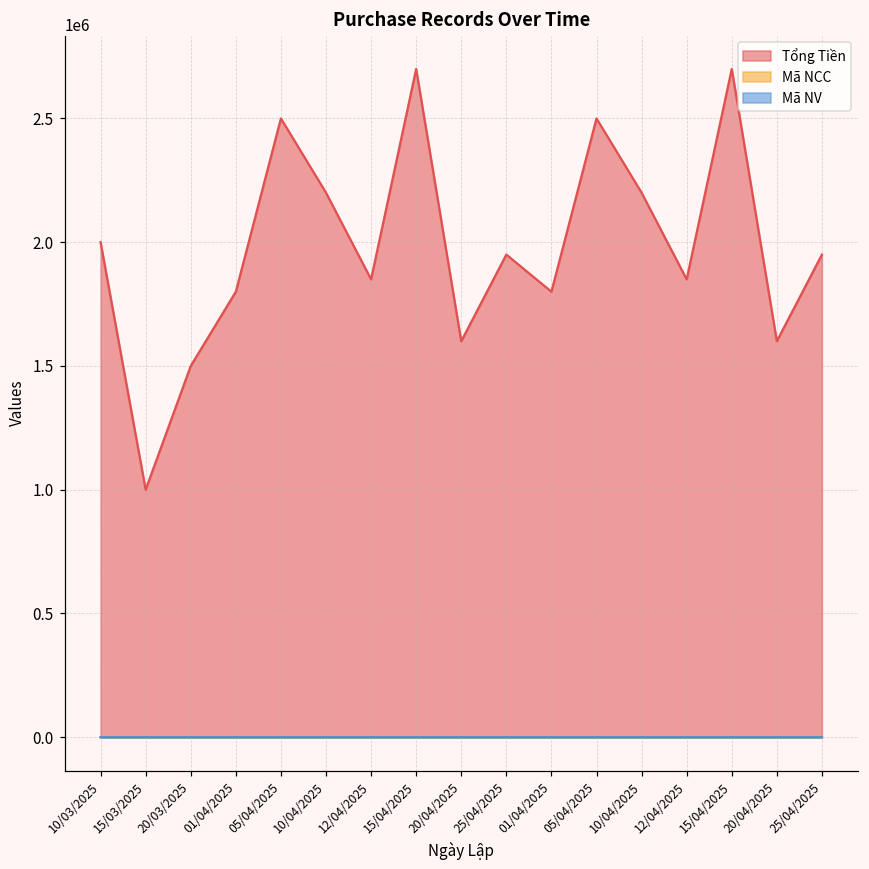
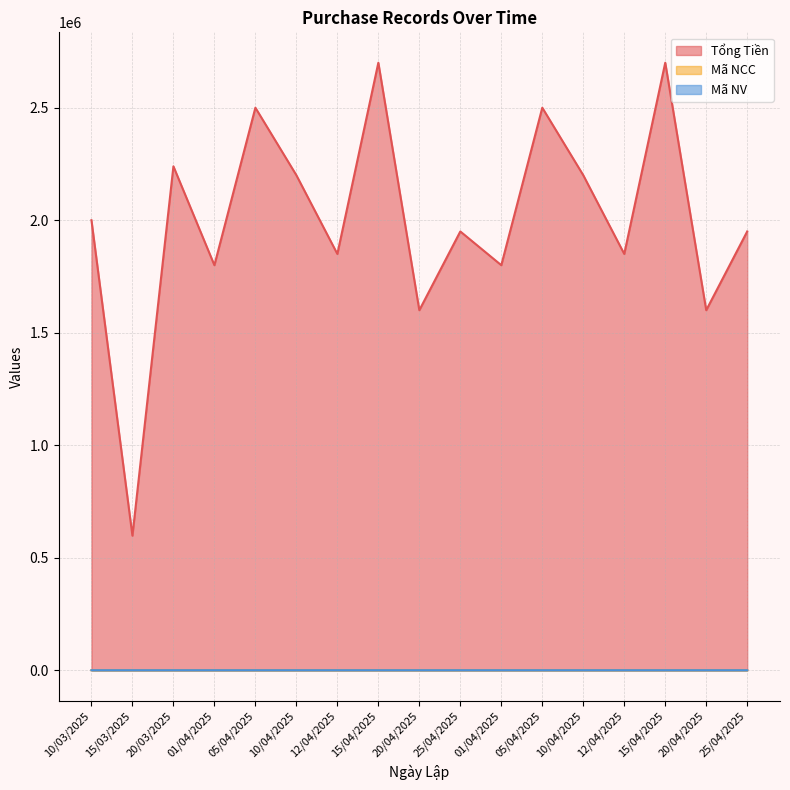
  {
    "Tổng Tiền": {
      "10/03/2025": 2000000,
-     "15/03/2025": 1000000,
-     "20/03/2025": 1500000
+     "15/03/2025": 600000,
+     "20/03/2025": 2240000
    },
    "Mã NV": {
      "10/03/2025": 0,
      "15/03/2025": 0,
      "20/03/2025": 0
    }
  }
